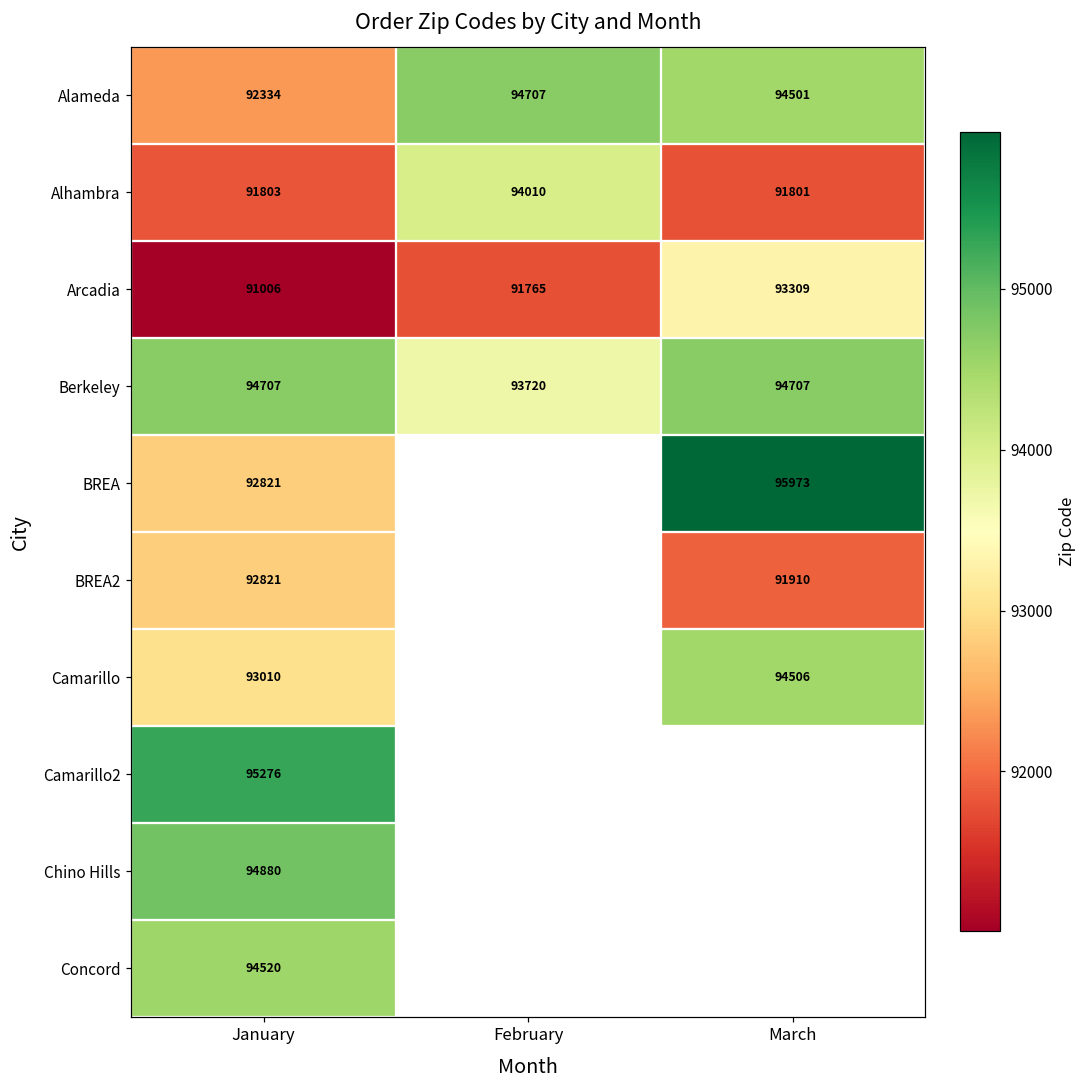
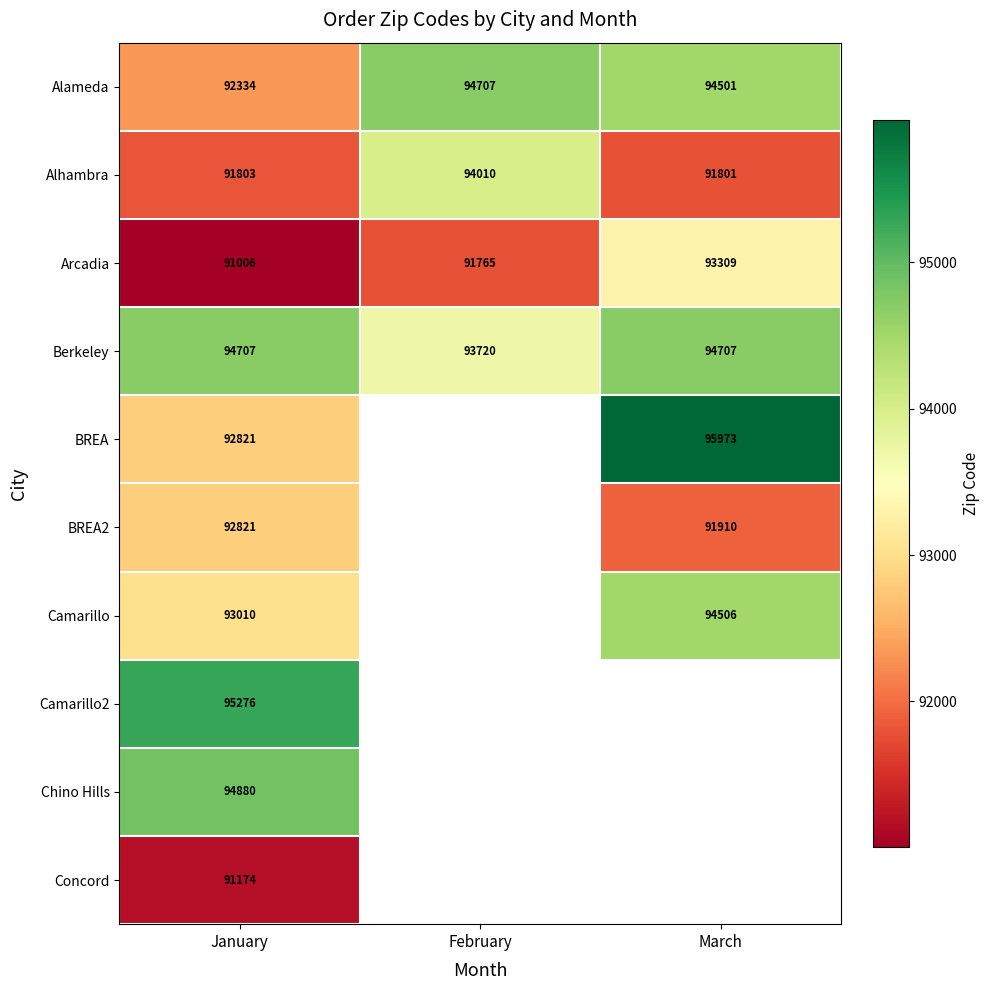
  {
    "Alameda": {
      "January": 92334,
      "February": 94707,
      "March": 94501
    },
    "Alhambra": {
      "January": 91803,
      "February": 94010,
      "March": 91801
    },
    "Arcadia": {
      "January": 91006,
      "February": 91765,
      "March": 93309
    },
    "Berkeley": {
      "January": 94707,
      "February": 93720,
      "March": 94707
    },
    "BREA": {
      "January": 92821,
      "March": 95973
    },
    "BREA2": {
      "January": 92821,
      "March": 91910
    },
    "Camarillo": {
      "January": 93010,
      "March": 94506
    },
    "Camarillo2": {
      "January": 95276
    },
    "Chino Hills": {
      "January": 94880
    },
    "Concord": {
-     "January": 94520
+     "January": 91174
    }
  }
